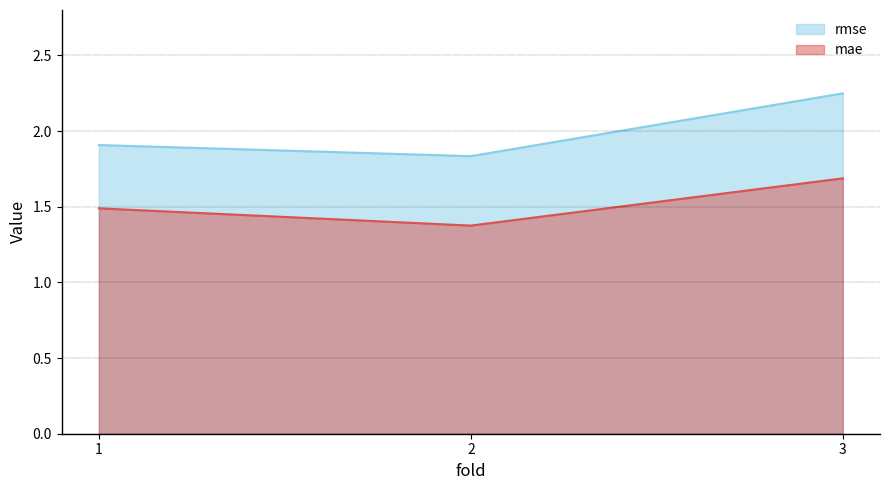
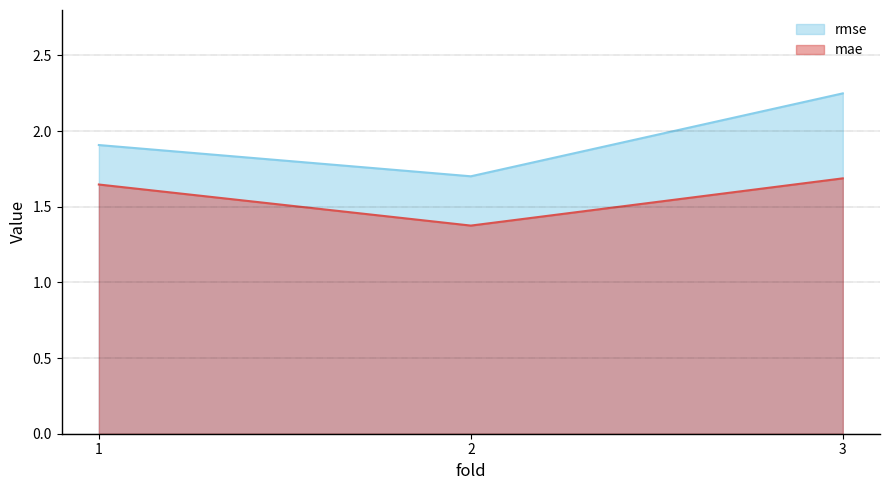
  {
    "rmse": {
      "1": 1.91,
-     "2": 1.83,
+     "2": 1.70,
      "3": 2.25
    },
    "mae": {
-     "1": 1.49,
+     "1": 1.65,
      "2": 1.38,
      "3": 1.69
    }
  }
